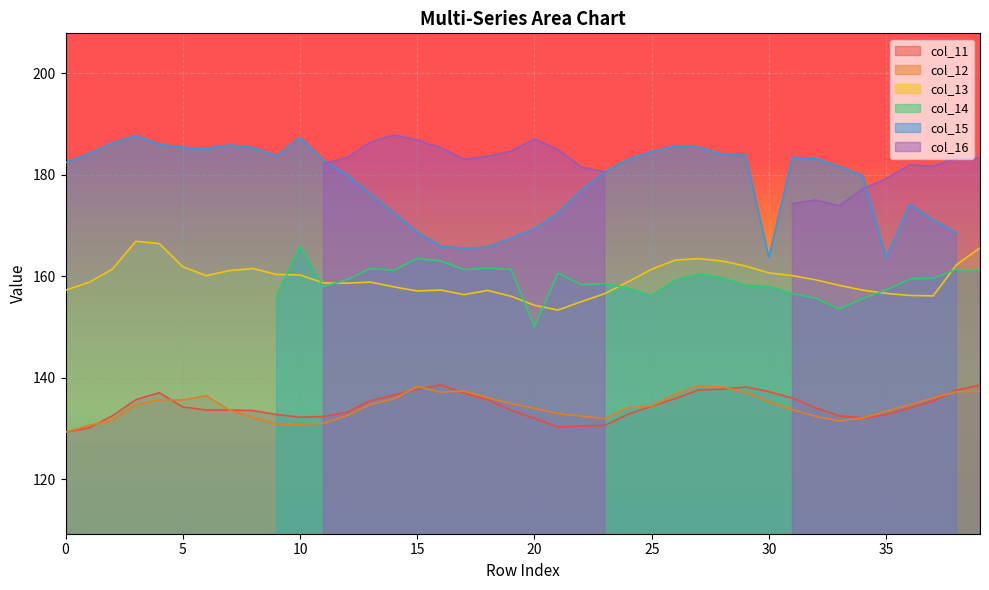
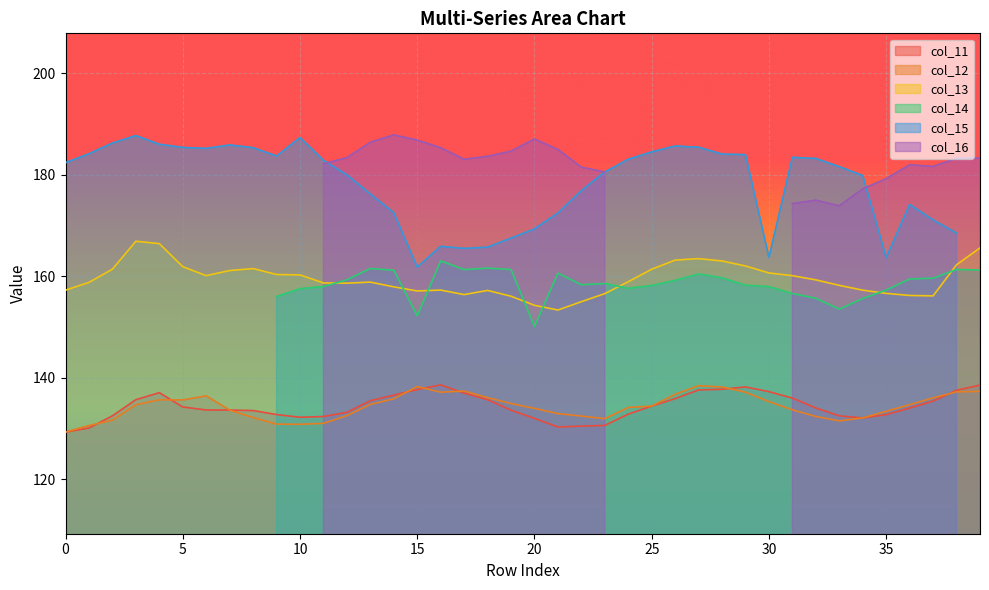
  {
    "col_14": {
-     "10": 166,
-     "15": 163,
+     "10": 158,
+     "15": 152,
      "20": 150,
-     "25": 156,
+     "25": 158,
      "30": 158,
      "35": 157
    },
    "col_15": {
      "0": 182,
      "5": 185,
      "10": 187,
-     "15": 169,
+     "15": 162,
      "20": 169,
      "25": 184,
      "30": 164,
      "35": 164
    }
  }
